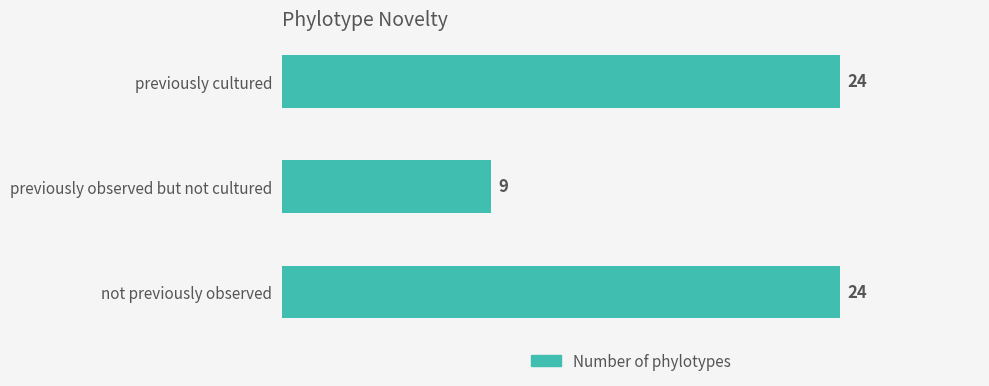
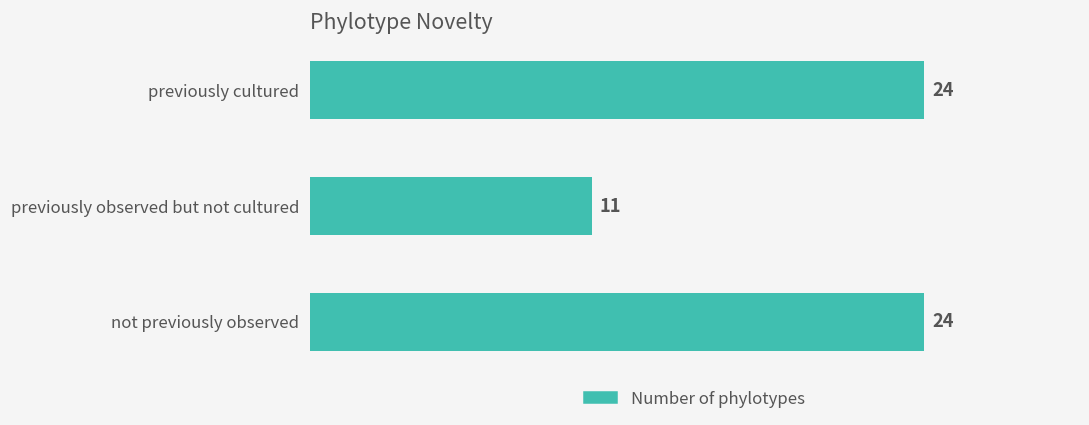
  {
    "previously cultured": 24,
-   "previously observed but not cultured": 9,
+   "previously observed but not cultured": 11,
    "not previously observed": 24
  }
